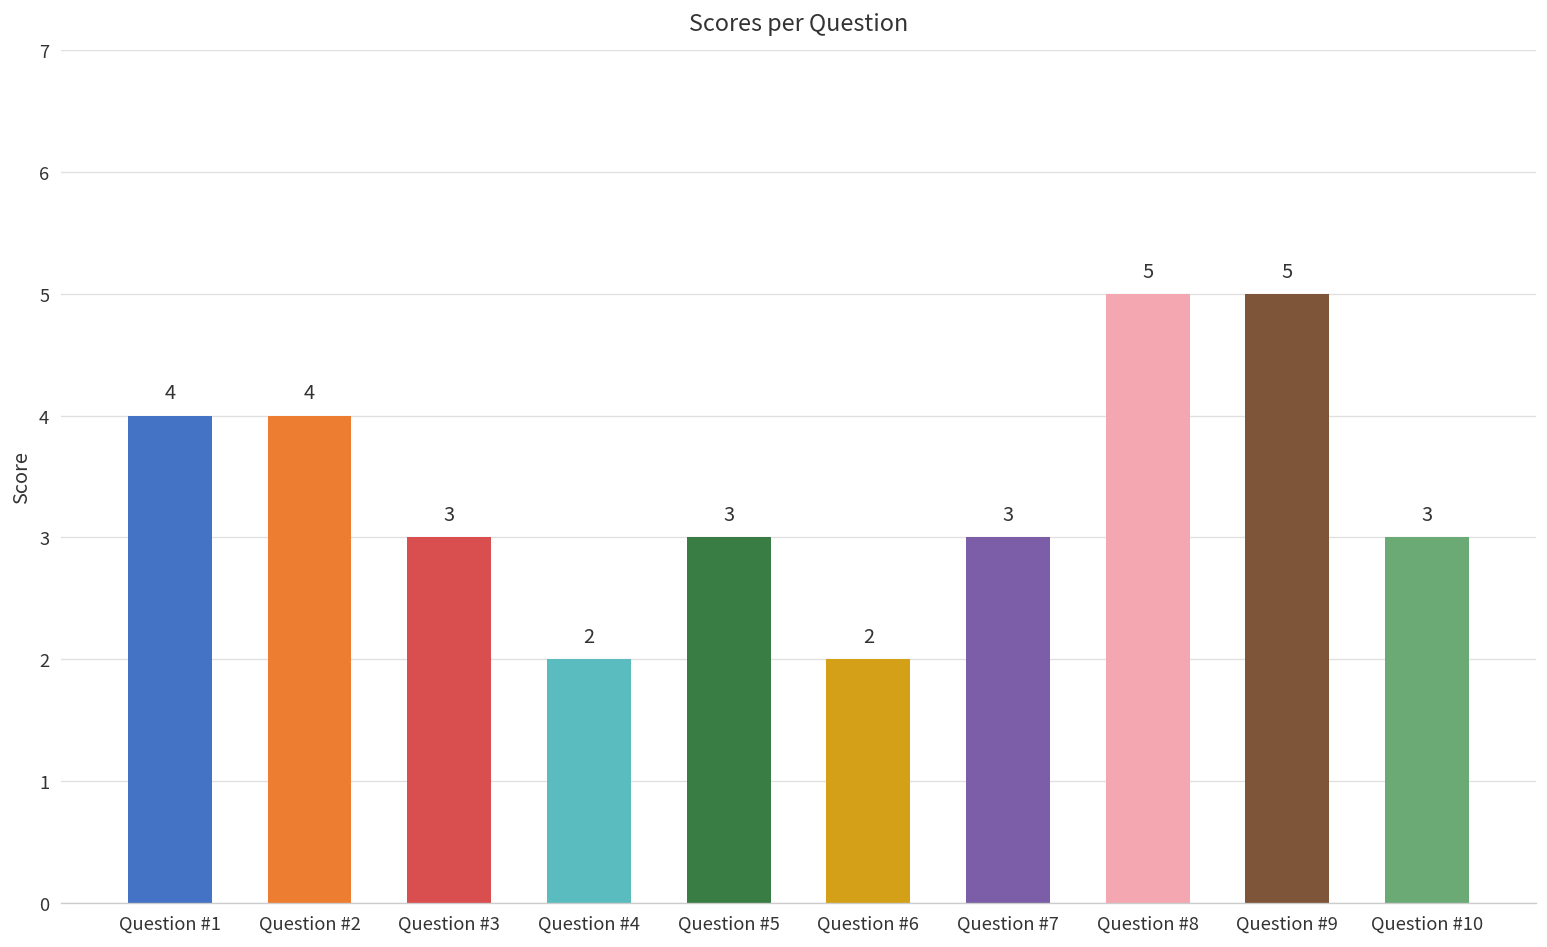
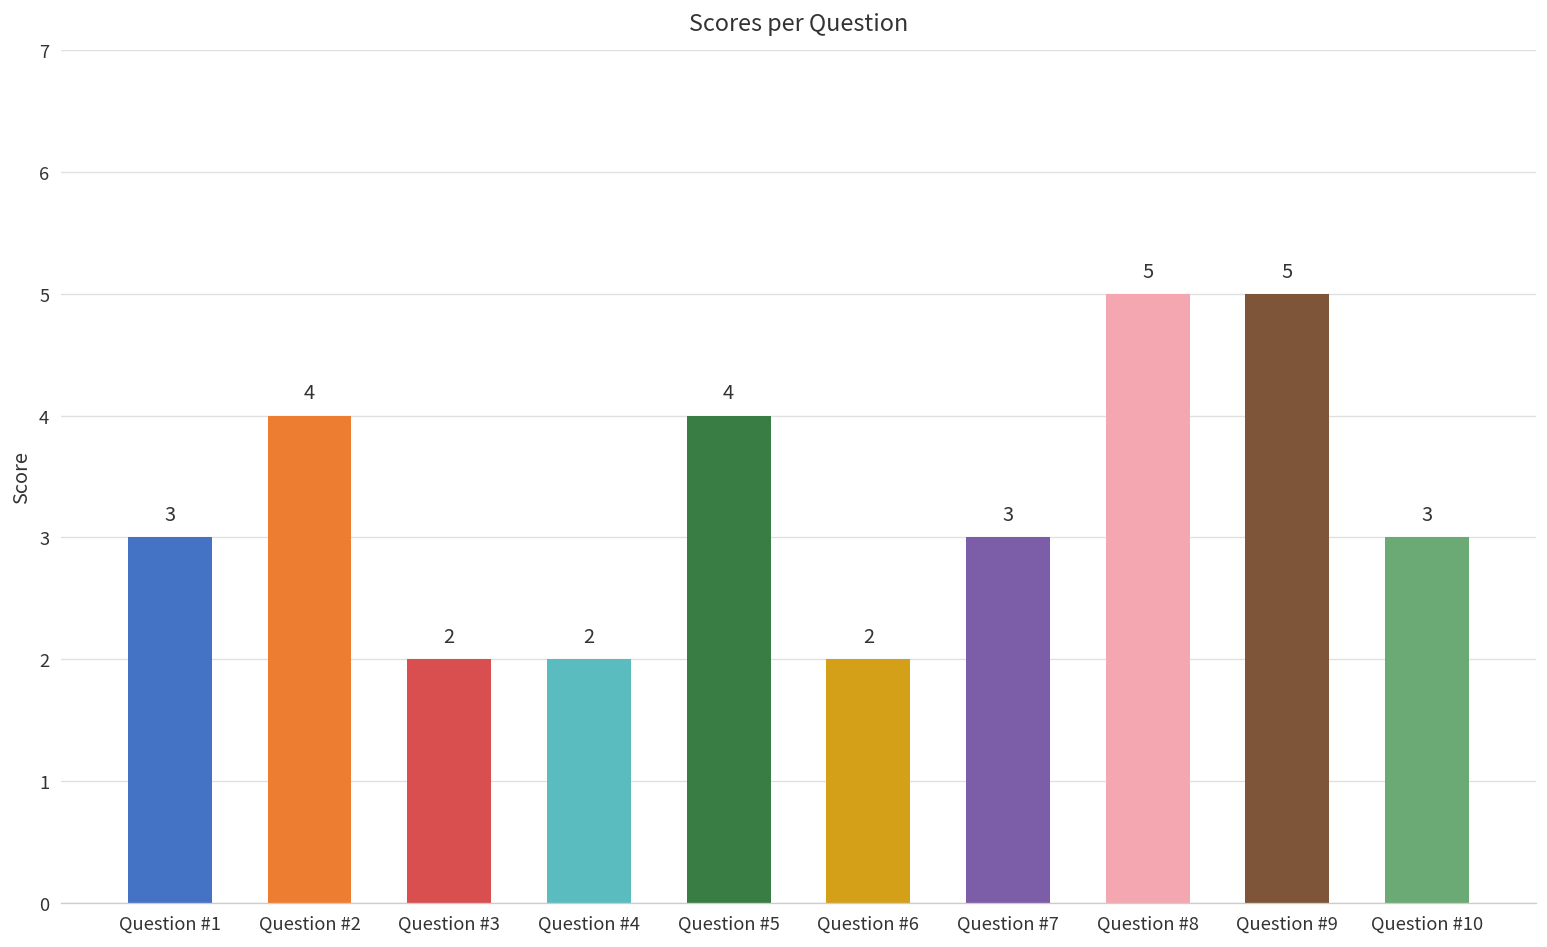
  {
-   "Question #1": 4,
+   "Question #1": 3,
    "Question #2": 4,
-   "Question #3": 3,
+   "Question #3": 2,
    "Question #4": 2,
-   "Question #5": 3,
+   "Question #5": 4,
    "Question #6": 2,
    "Question #7": 3,
    "Question #8": 5,
    "Question #9": 5,
    "Question #10": 3
  }
